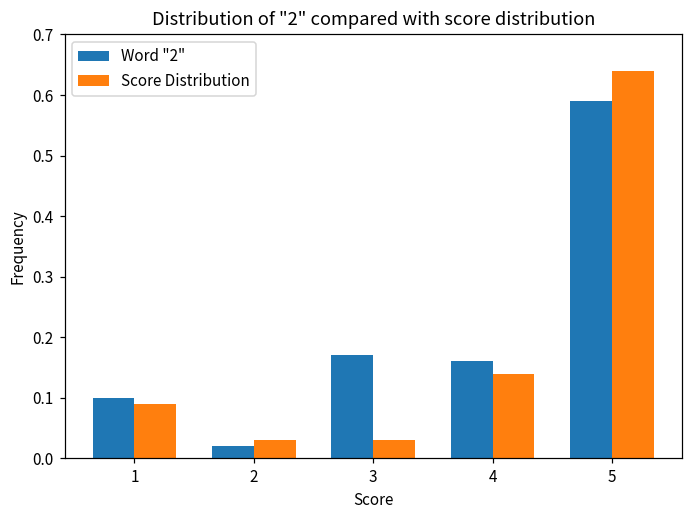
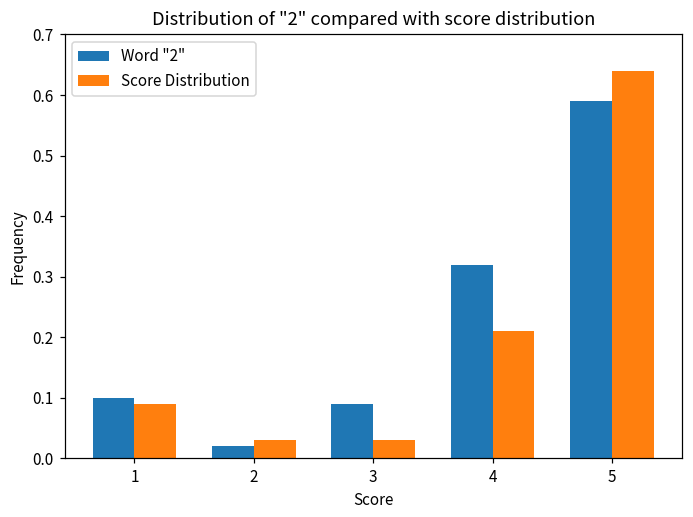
  {
    "Word \"2\"": {
      "1": 0.10,
      "2": 0.02,
-     "3": 0.17,
-     "4": 0.16,
+     "3": 0.09,
+     "4": 0.32,
      "5": 0.59
    },
    "Score Distribution": {
      "1": 0.09,
      "2": 0.03,
      "3": 0.03,
-     "4": 0.14,
+     "4": 0.21,
      "5": 0.64
    }
  }
